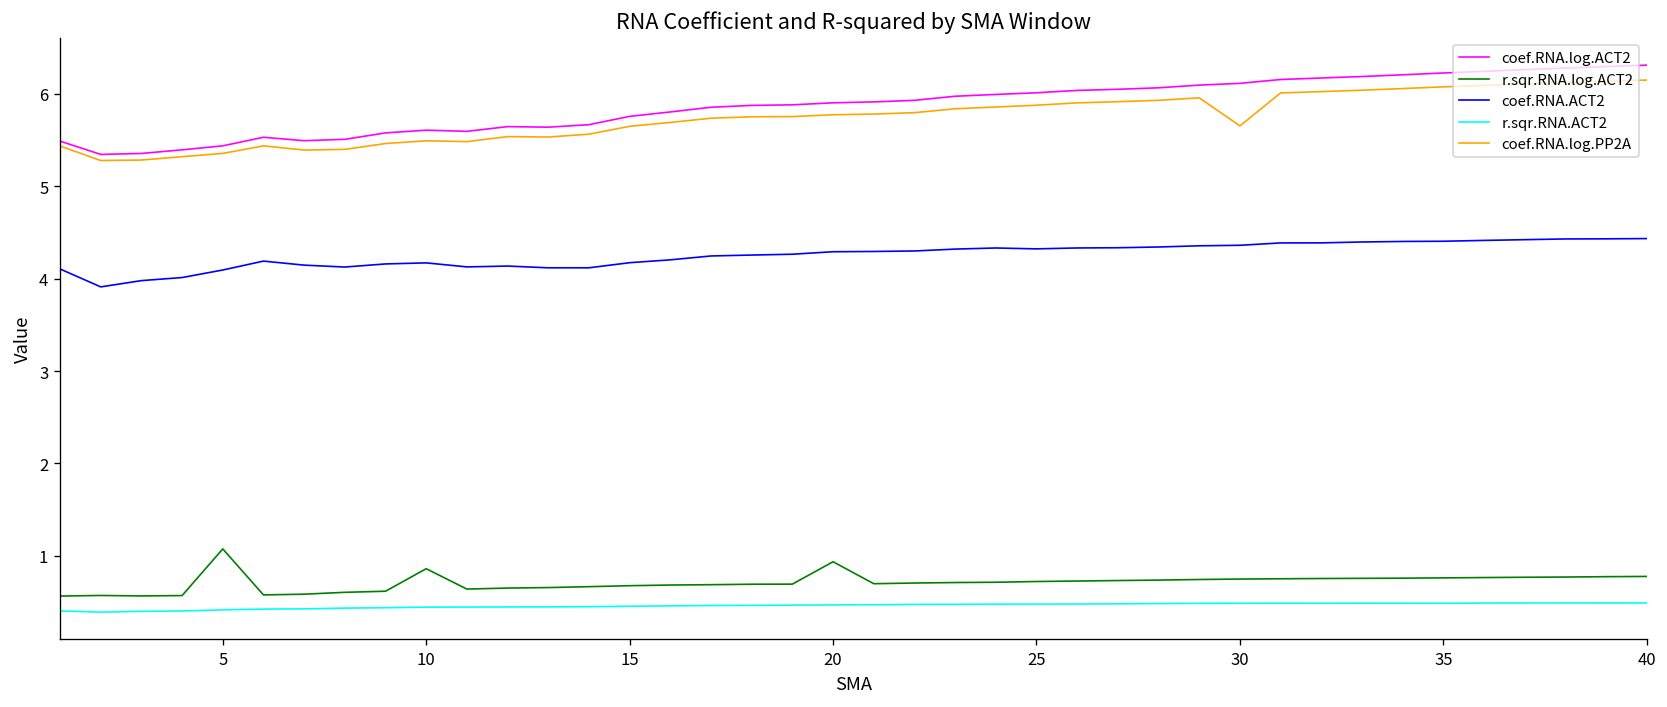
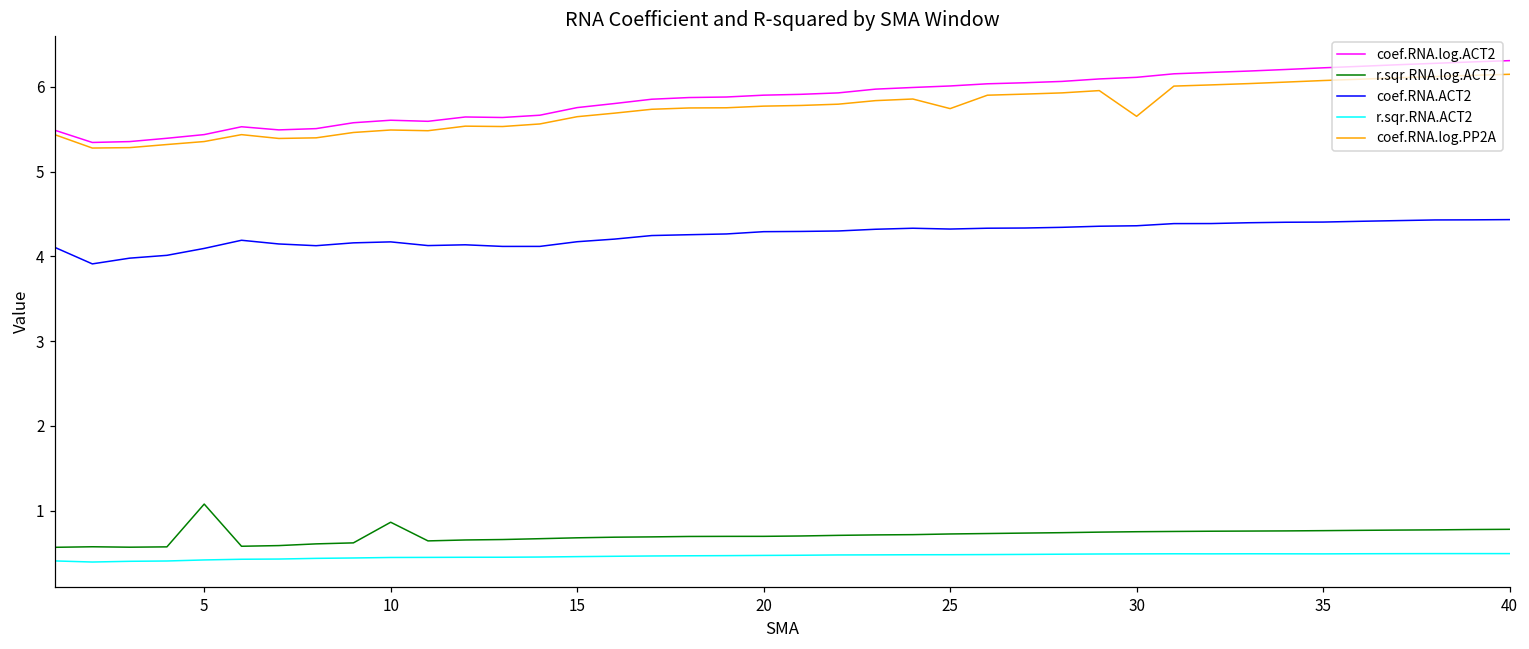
  {
    "coef.RNA.log.ACT2": {
      "5": 5.4,
      "10": 5.6,
      "15": 5.8,
      "20": 5.9,
      "25": 6.0,
      "30": 6.1,
      "35": 6.2,
      "40": 6.3
    },
    "r.sqr.RNA.log.ACT2": {
      "5": 1.1,
      "10": 0.9,
      "15": 0.7,
-     "20": 0.9,
+     "20": 0.7,
      "25": 0.7,
      "30": 0.8,
      "35": 0.8,
      "40": 0.8
    },
    "coef.RNA.ACT2": {
      "5": 4.1,
      "10": 4.2,
      "15": 4.2,
      "20": 4.3,
      "25": 4.3,
      "30": 4.4,
      "35": 4.4,
      "40": 4.4
    },
    "r.sqr.RNA.ACT2": {
      "5": 0.4,
      "10": 0.4,
      "15": 0.5,
      "20": 0.5,
      "25": 0.5,
      "30": 0.5,
      "35": 0.5,
      "40": 0.5
    },
    "coef.RNA.log.PP2A": {
      "5": 5.4,
      "10": 5.5,
      "15": 5.6,
      "20": 5.8,
-     "25": 5.9,
+     "25": 5.7,
      "30": 5.7,
      "35": 6.1,
      "40": 6.1
    }
  }
